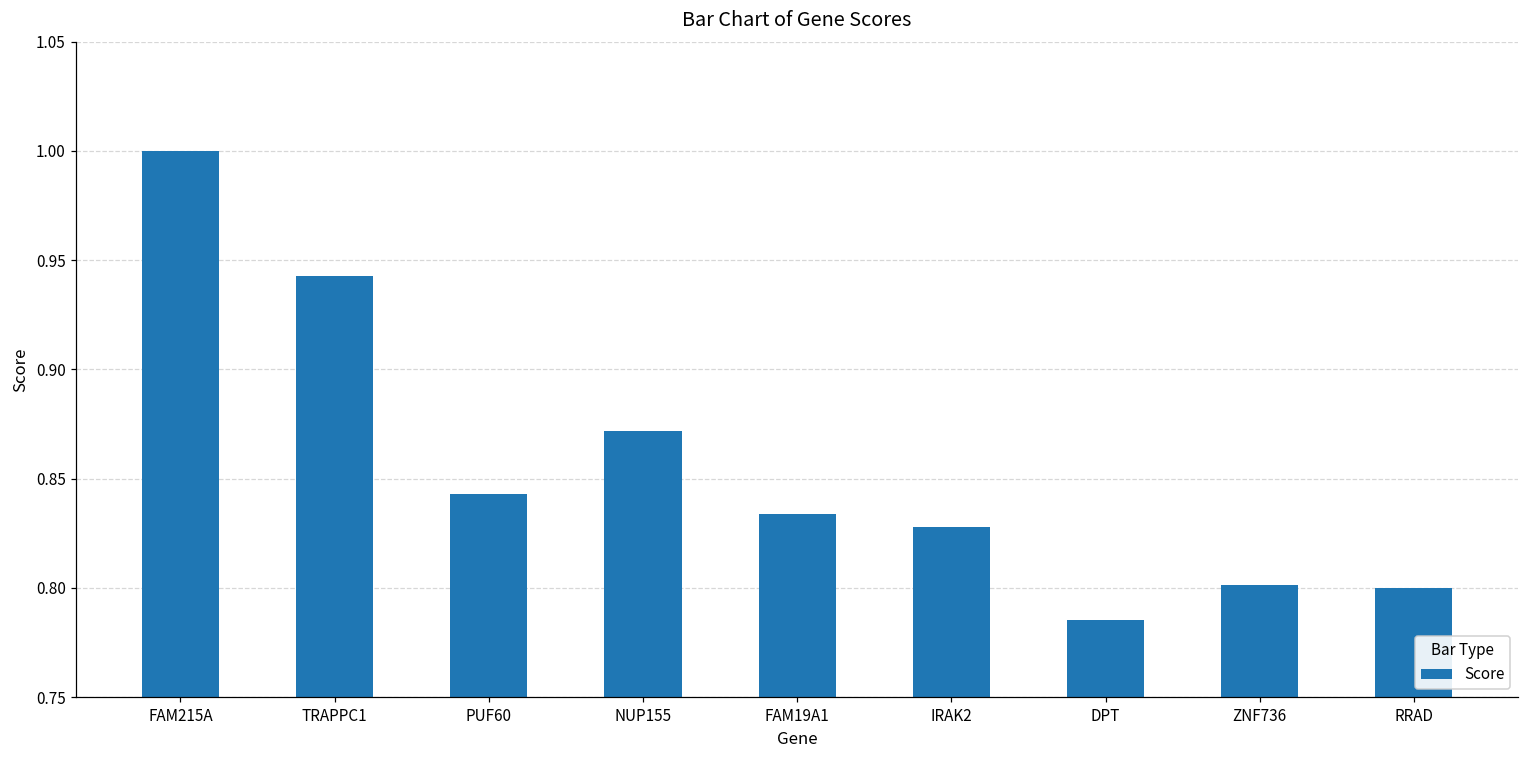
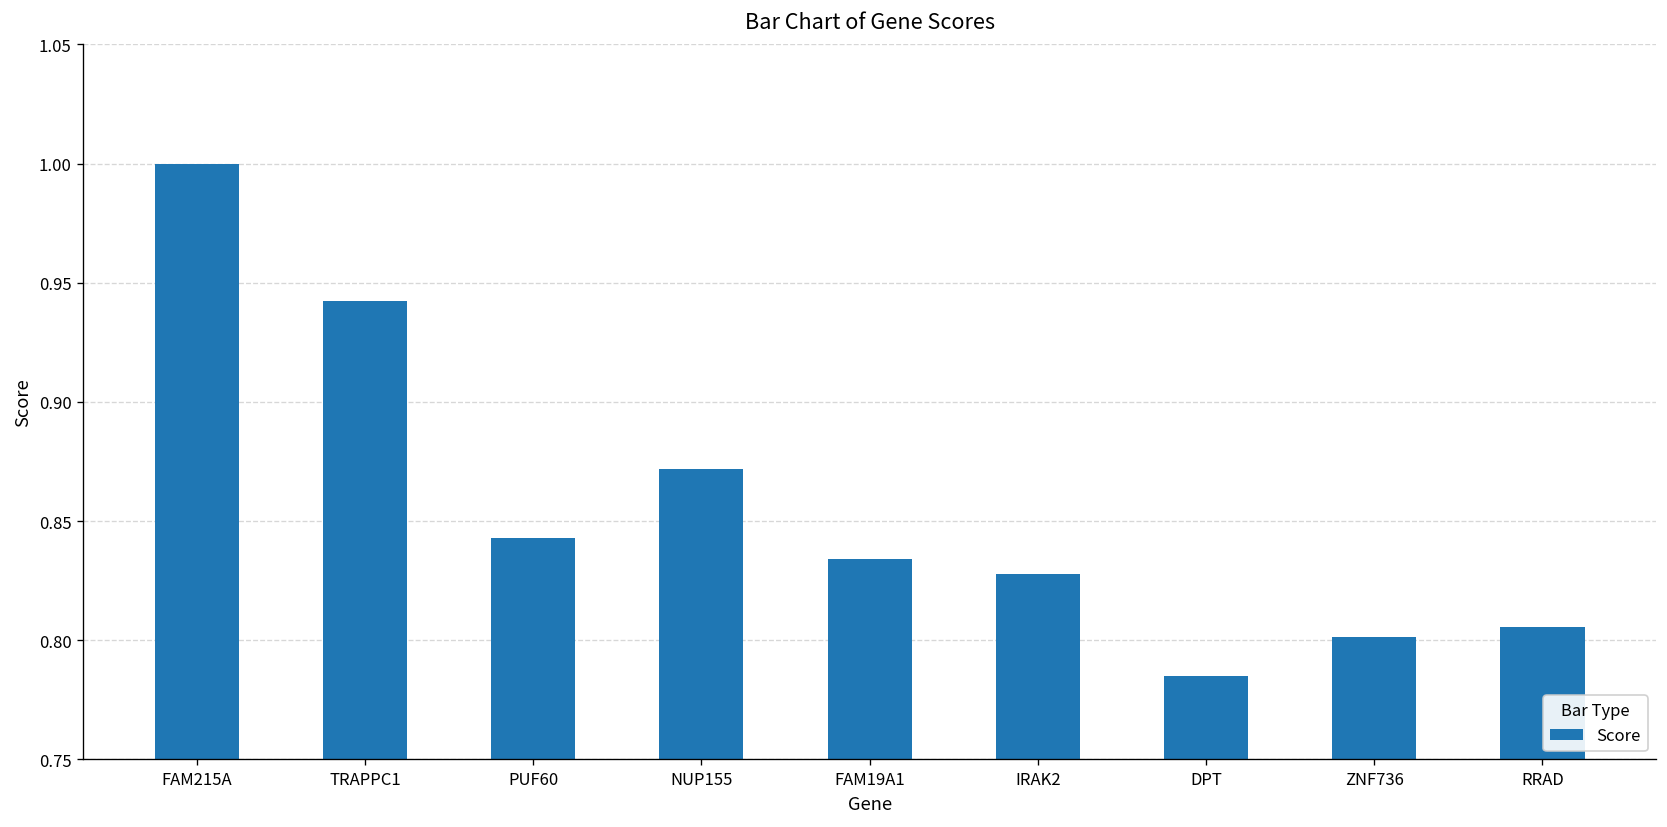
  {
    "FAM215A": 1.000,
    "TRAPPC1": 0.943,
    "PUF60": 0.843,
    "NUP155": 0.872,
    "FAM19A1": 0.834,
    "IRAK2": 0.828,
    "DPT": 0.785,
    "ZNF736": 0.801,
-   "RRAD": 0.800
+   "RRAD": 0.806
  }
